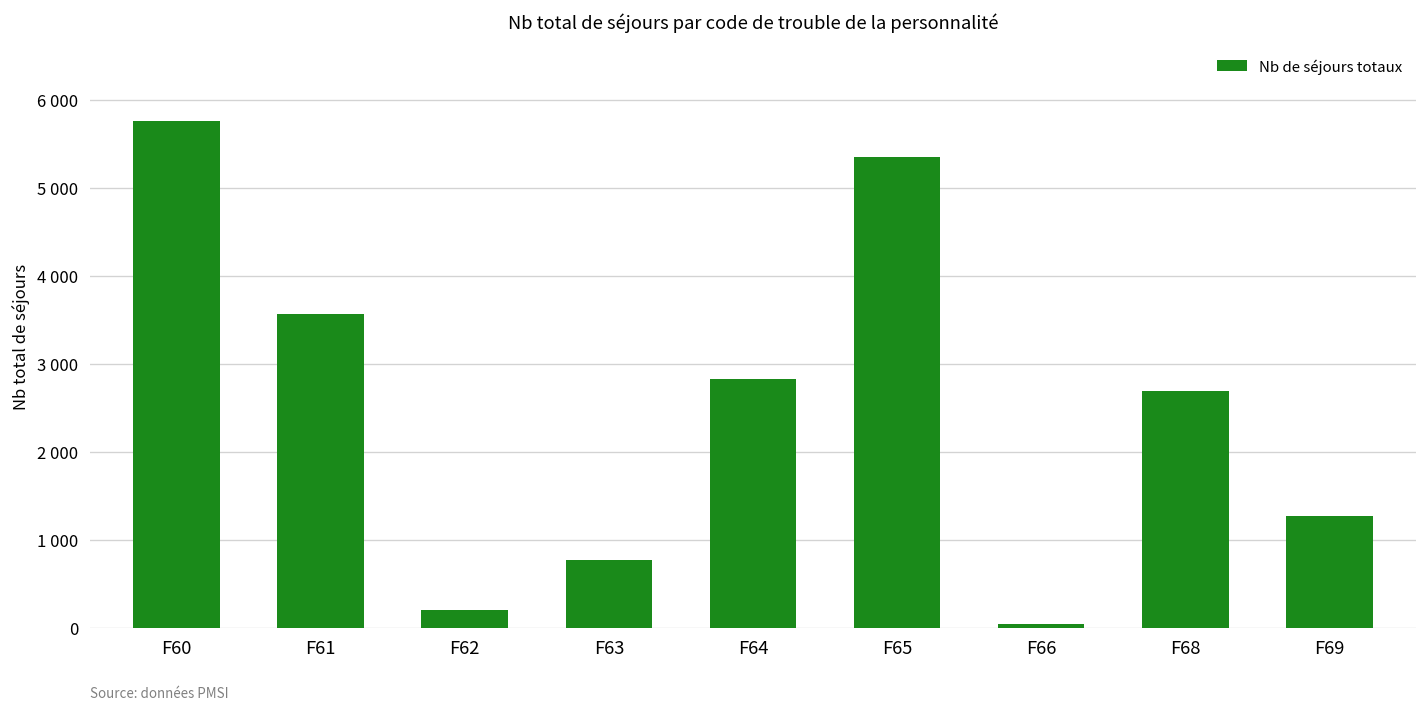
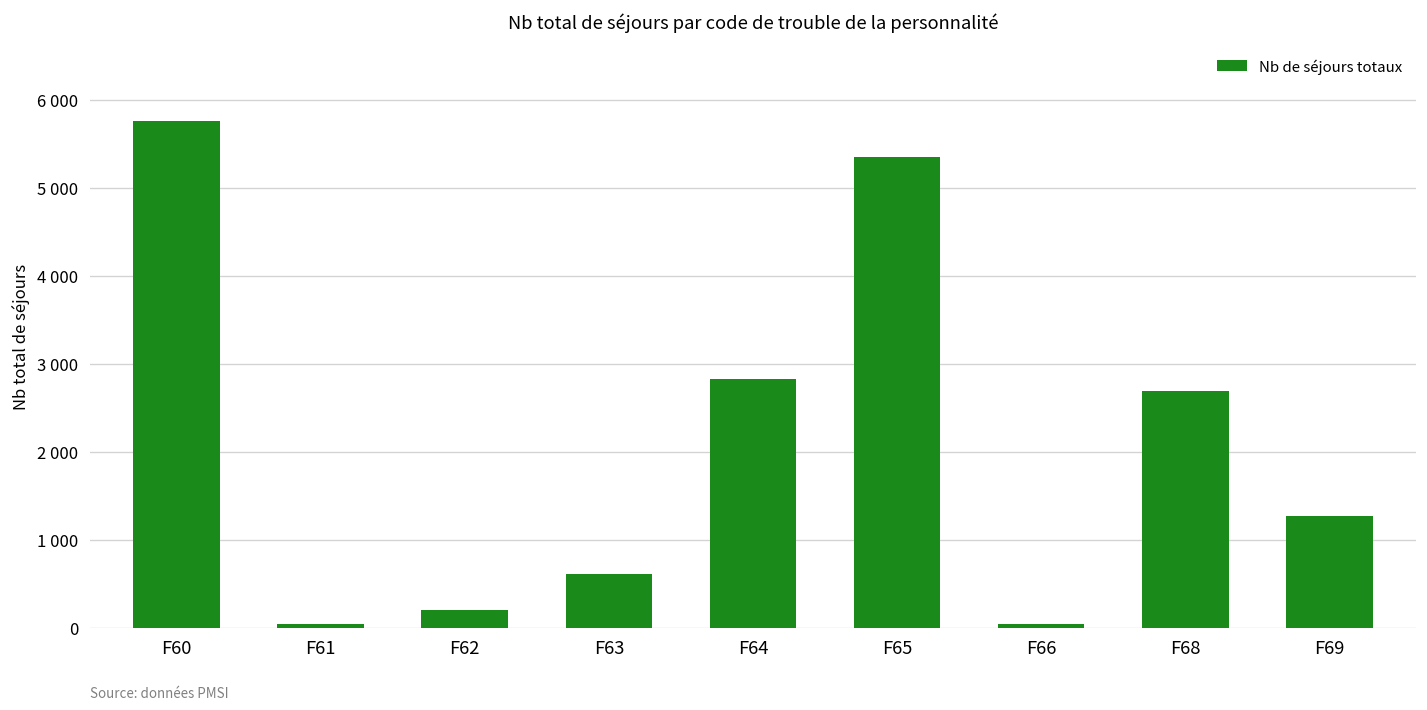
  {
    "F60": 5800,
-   "F61": 3600,
+   "F61": 0,
    "F62": 200,
-   "F63": 800,
+   "F63": 600,
    "F64": 2800,
    "F65": 5400,
    "F66": 0,
    "F68": 2700,
    "F69": 1300
  }
